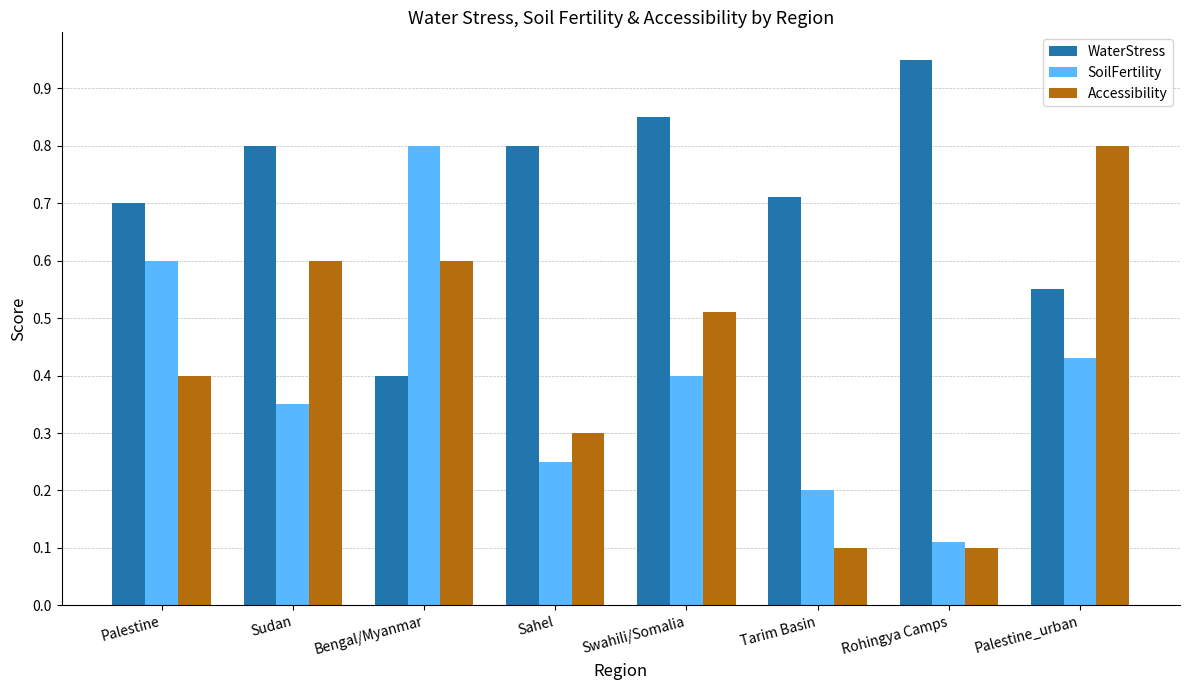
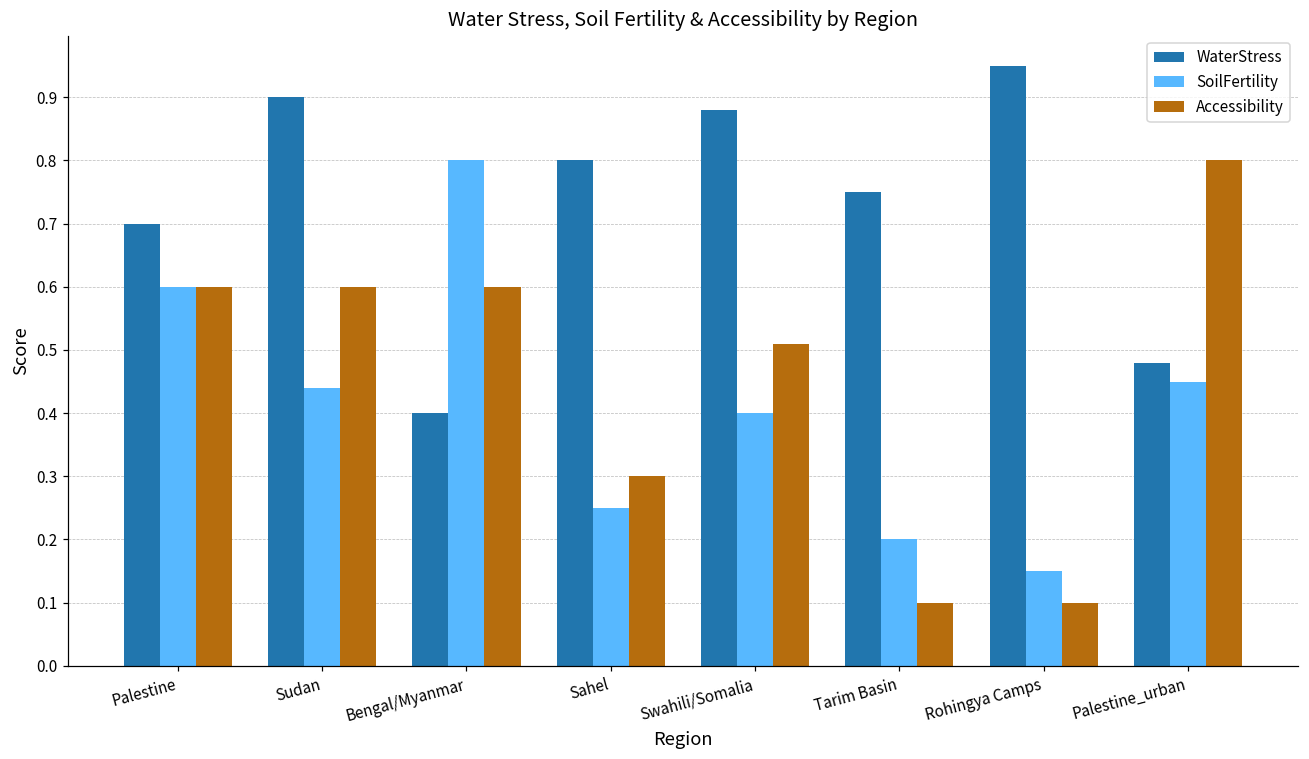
  {
    "WaterStress": {
      "Palestine": 0.70,
-     "Sudan": 0.8,
+     "Sudan": 0.9,
      "Bengal/Myanmar": 0.40,
      "Sahel": 0.80,
-     "Swahili/Somalia": 0.85,
-     "Tarim Basin": 0.71,
+     "Swahili/Somalia": 0.88,
+     "Tarim Basin": 0.75,
      "Rohingya Camps": 0.95,
-     "Palestine_urban": 0.55
+     "Palestine_urban": 0.48
    },
    "SoilFertility": {
      "Palestine": 0.60,
-     "Sudan": 0.35,
+     "Sudan": 0.44,
      "Bengal/Myanmar": 0.80,
      "Sahel": 0.25,
      "Swahili/Somalia": 0.40,
      "Tarim Basin": 0.20,
-     "Rohingya Camps": 0.11,
-     "Palestine_urban": 0.43
+     "Rohingya Camps": 0.15,
+     "Palestine_urban": 0.45
    },
    "Accessibility": {
-     "Palestine": 0.4,
+     "Palestine": 0.6,
      "Sudan": 0.6,
      "Bengal/Myanmar": 0.6,
      "Sahel": 0.3,
      "Swahili/Somalia": 0.51,
      "Tarim Basin": 0.1,
      "Rohingya Camps": 0.1,
      "Palestine_urban": 0.8
    }
  }
